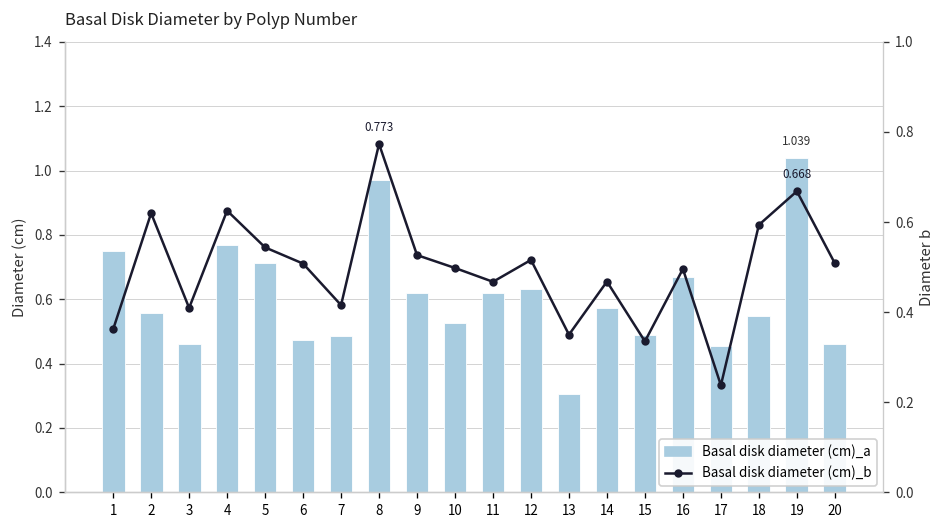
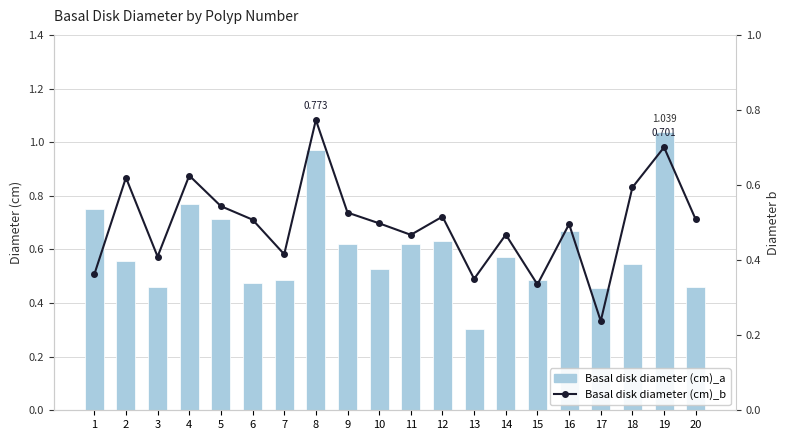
  {
    "Basal disk diameter (cm)_a": {
      "19": 1.039
    },
    "Basal disk diameter (cm)_b": {
      "8": 0.773,
-     "19": 0.668
+     "19": 0.701
    }
  }
